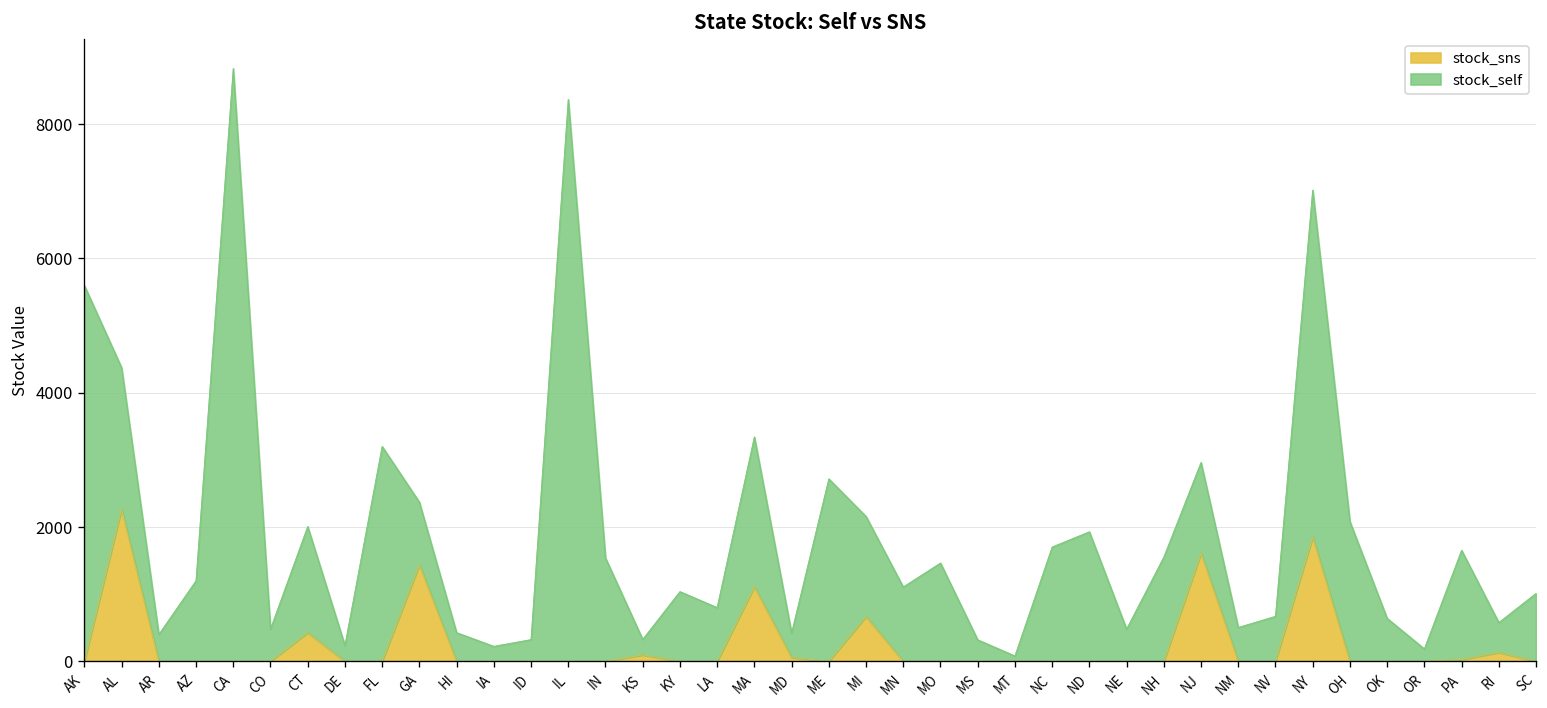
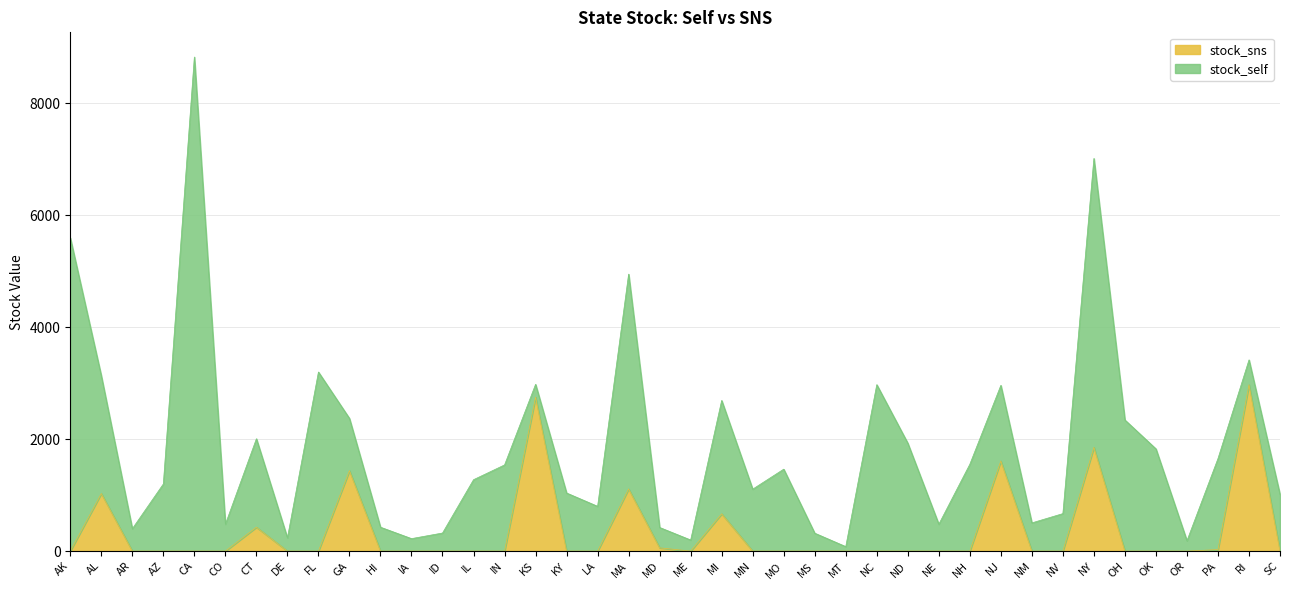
  {
    "stock_sns": {
      "AK": 0,
-     "AL": 2300,
+     "AL": 1000,
      "AR": 0,
      "AZ": 0,
      "CA": 0,
      "CO": 0,
      "CT": 400,
      "DE": 0,
      "FL": 0,
      "GA": 1400,
      "HI": 0,
      "IA": 0,
      "ID": 0,
      "IL": 0,
      "IN": 0,
-     "KS": 100,
+     "KS": 2800,
      "KY": 0,
      "LA": 0,
      "MA": 1100,
      "MD": 100,
      "ME": 0,
      "MI": 700,
      "MN": 0,
      "MO": 0,
      "MS": 0,
      "MT": 0,
      "NC": 0,
      "ND": 0,
      "NE": 0,
      "NH": 0,
      "NJ": 1600,
      "NM": 0,
      "NV": 0,
      "NY": 1900,
      "OH": 0,
      "OK": 0,
      "OR": 0,
      "PA": 0,
-     "RI": 100,
+     "RI": 3000,
      "SC": 0
    },
    "stock_self": {
      "AK": 5600,
      "AL": 2100,
      "AR": 400,
      "AZ": 1200,
      "CA": 8800,
      "CO": 500,
      "CT": 1600,
      "DE": 200,
      "FL": 3200,
      "GA": 900,
      "HI": 400,
      "IA": 200,
      "ID": 300,
-     "IL": 8400,
+     "IL": 1300,
      "IN": 1500,
      "KS": 200,
      "KY": 1000,
      "LA": 800,
-     "MA": 2200,
+     "MA": 3800,
      "MD": 400,
-     "ME": 2700,
-     "MI": 1500,
+     "ME": 200,
+     "MI": 2000,
      "MN": 1100,
      "MO": 1500,
      "MS": 300,
      "MT": 100,
-     "NC": 1700,
+     "NC": 3000,
      "ND": 1900,
      "NE": 500,
      "NH": 1600,
      "NJ": 1400,
      "NM": 500,
      "NV": 700,
      "NY": 5200,
-     "OH": 2100,
-     "OK": 600,
+     "OH": 2300,
+     "OK": 1800,
      "OR": 200,
      "PA": 1600,
      "RI": 400,
      "SC": 1000
    }
  }
